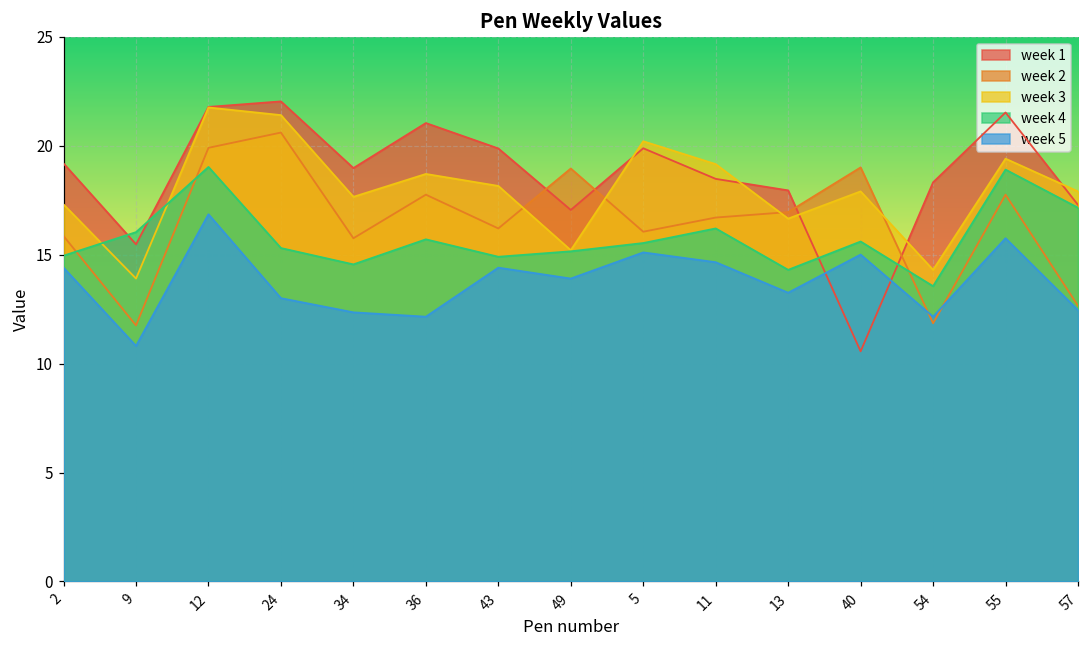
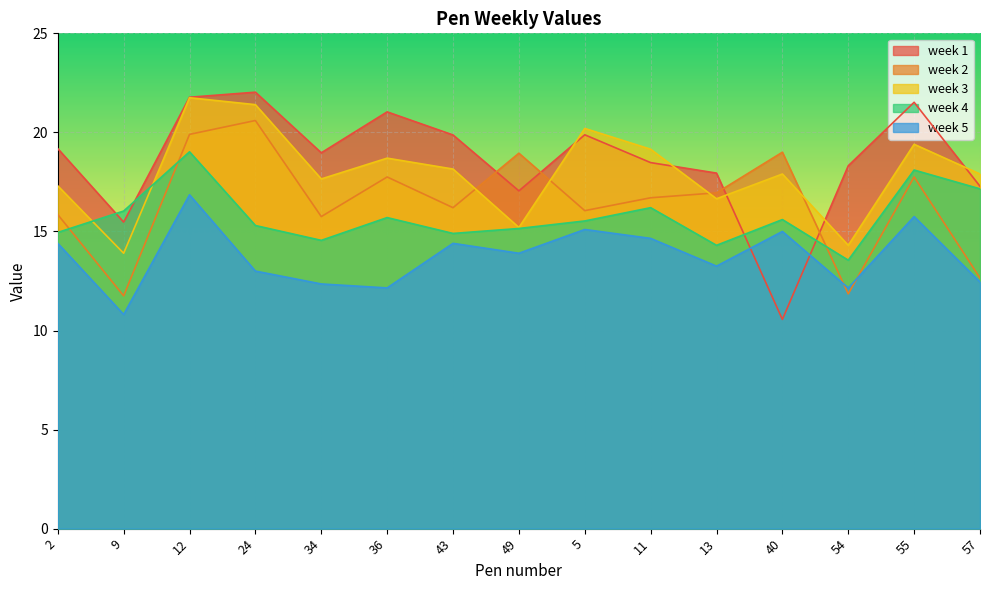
  {
    "week 3": {
      "2": 17.3,
      "9": 13.9,
      "24": 21.4,
      "34": 17.7,
      "36": 18.7,
      "43": 18.2,
      "5": 20.2,
      "11": 19.2,
      "13": 16.7,
      "40": 17.9,
      "54": 14.3,
      "55": 19.4,
      "57": 17.9
    },
    "week 4": {
      "2": 15.0,
      "9": 16.0,
      "12": 19.0,
      "24": 15.3,
      "34": 14.6,
      "36": 15.7,
      "43": 14.9,
      "5": 15.5,
      "11": 16.2,
      "13": 14.3,
      "40": 15.6,
      "54": 13.6,
-     "55": 18.9,
+     "55": 18.1,
      "57": 17.2
    },
    "week 5": {
      "2": 14.4,
      "9": 10.8,
      "12": 16.9,
      "24": 13.0,
      "34": 12.4,
      "36": 12.2,
      "43": 14.4,
      "49": 13.9,
      "5": 15.1,
      "11": 14.7,
      "13": 13.3,
      "40": 15.0,
      "54": 12.2,
      "55": 15.8,
      "57": 12.5
    }
  }
